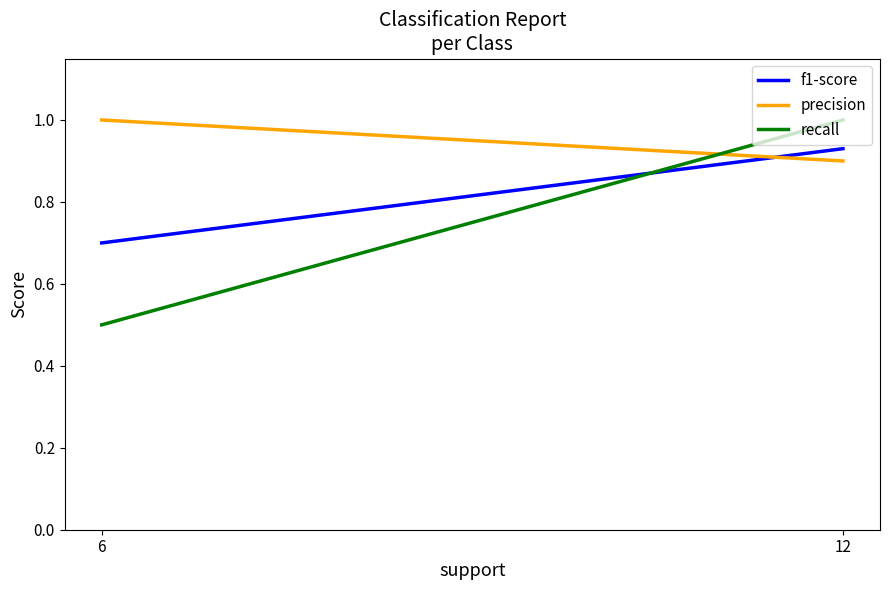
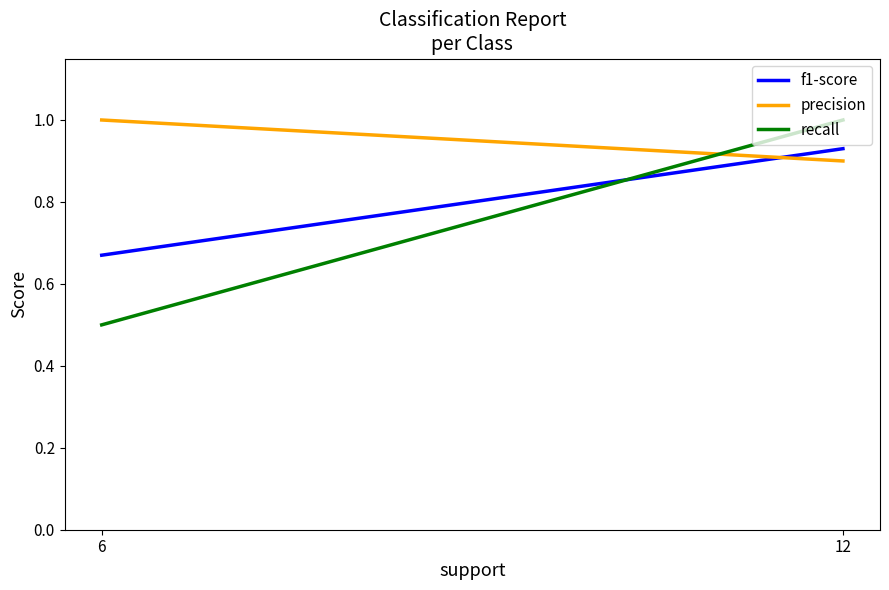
  {
    "f1-score": {
-     "6": 0.70,
+     "6": 0.67,
      "12": 0.93
    },
    "precision": {
      "6": 1.00,
      "12": 0.90
    },
    "recall": {
      "6": 0.50
    }
  }
